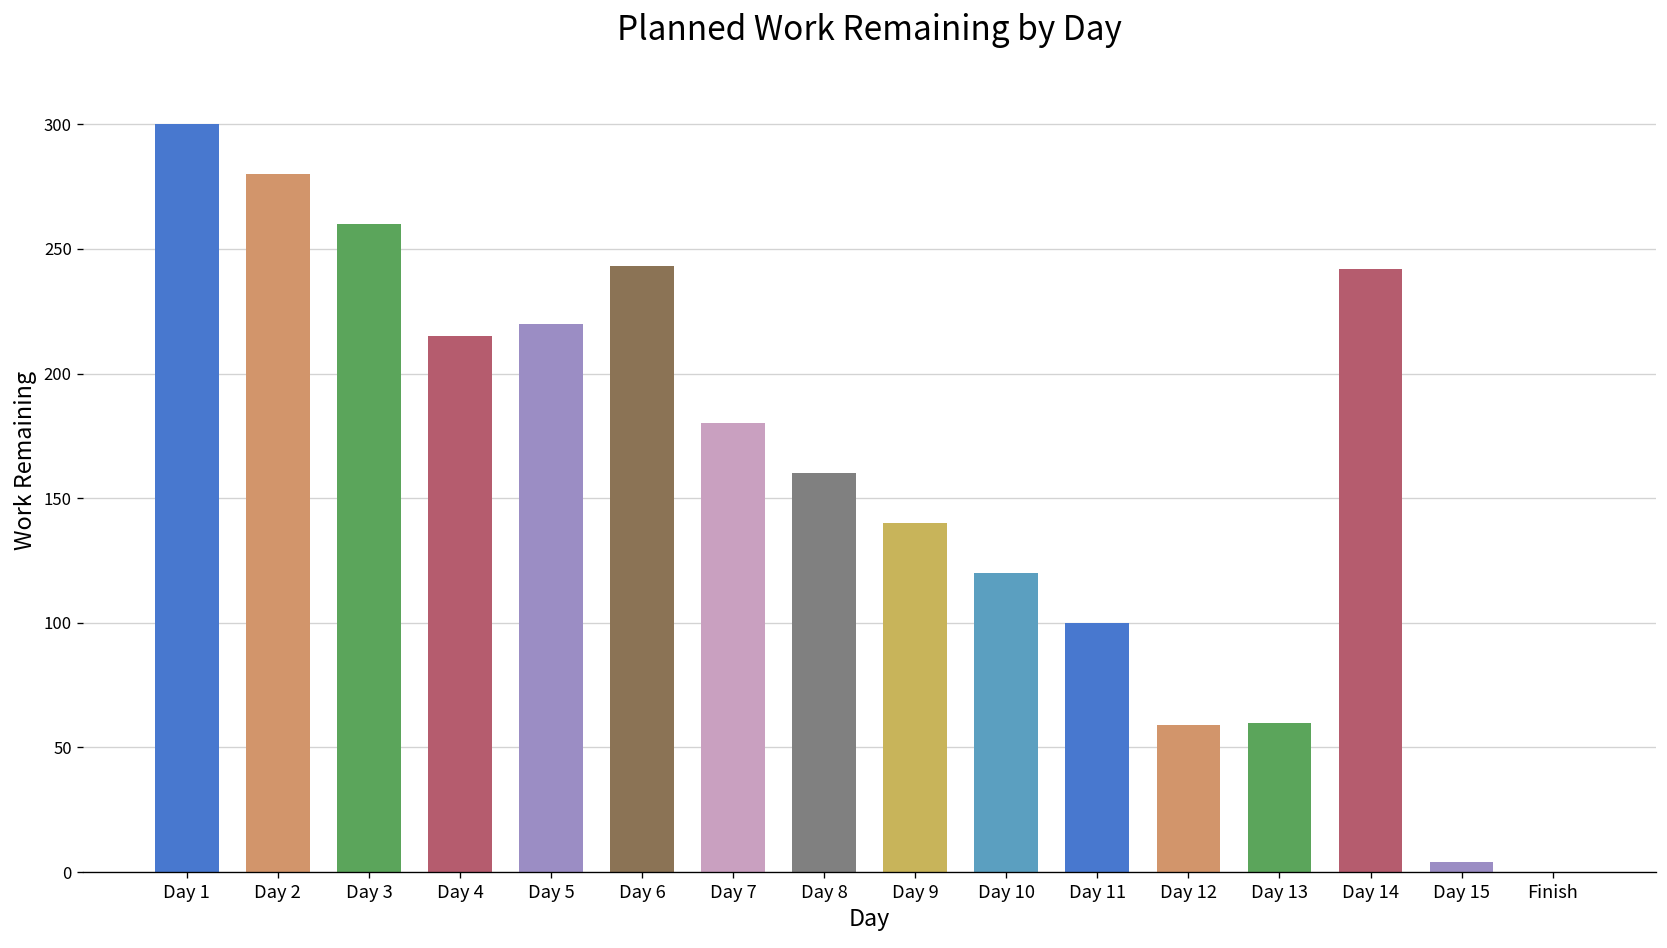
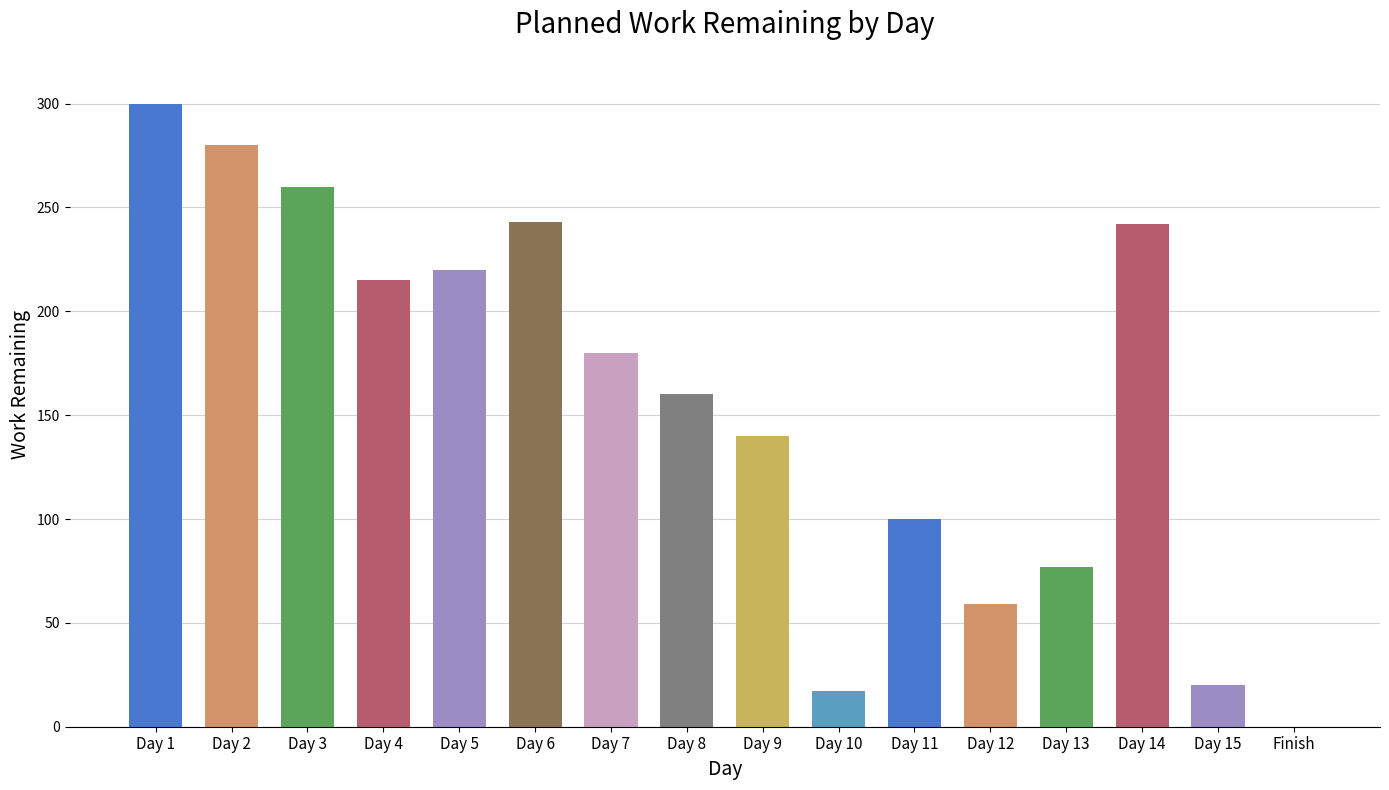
  {
    "Day 1": 300,
    "Day 2": 280,
    "Day 3": 260,
    "Day 4": 215,
    "Day 5": 220,
    "Day 6": 243,
    "Day 7": 180,
    "Day 8": 160,
    "Day 9": 140,
-   "Day 10": 120,
+   "Day 10": 17,
    "Day 11": 100,
    "Day 12": 59,
-   "Day 13": 60,
+   "Day 13": 77,
    "Day 14": 242,
-   "Day 15": 4,
+   "Day 15": 20,
    "Finish": 0
  }
